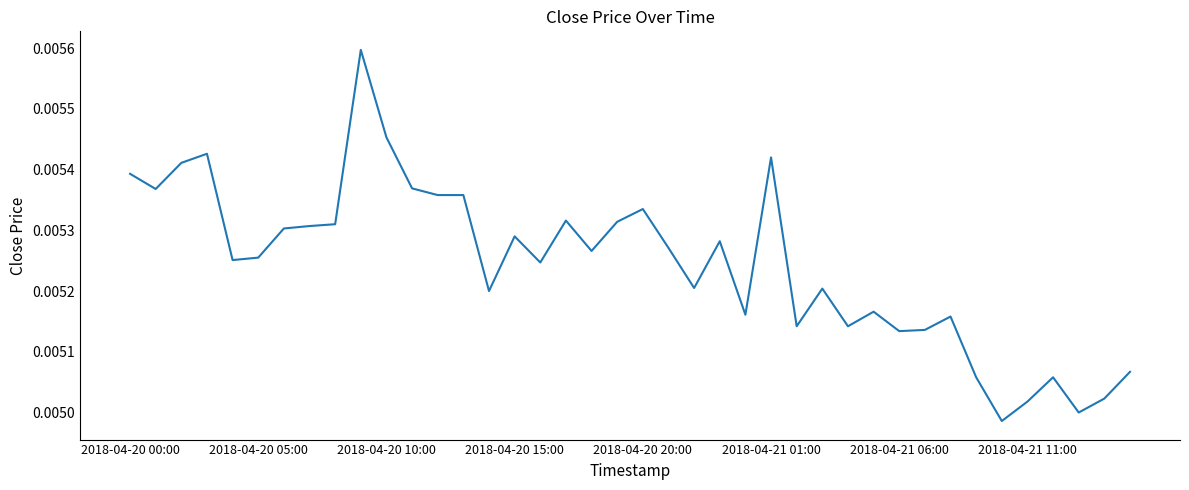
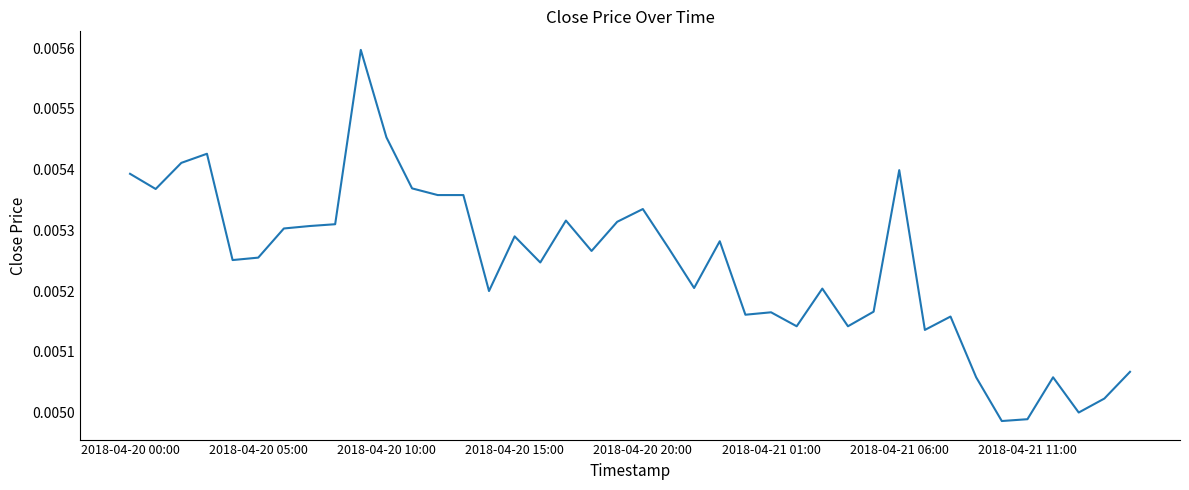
  {
    "2018-04-20 00:00": 0.00539,
    "2018-04-20 05:00": 0.00526,
    "2018-04-20 10:00": 0.00545,
    "2018-04-20 15:00": 0.00529,
    "2018-04-20 20:00": 0.00534,
-   "2018-04-21 01:00": 0.00542,
-   "2018-04-21 06:00": 0.00513,
-   "2018-04-21 11:00": 0.00502
+   "2018-04-21 01:00": 0.00517,
+   "2018-04-21 06:00": 0.00540,
+   "2018-04-21 11:00": 0.00499
  }
